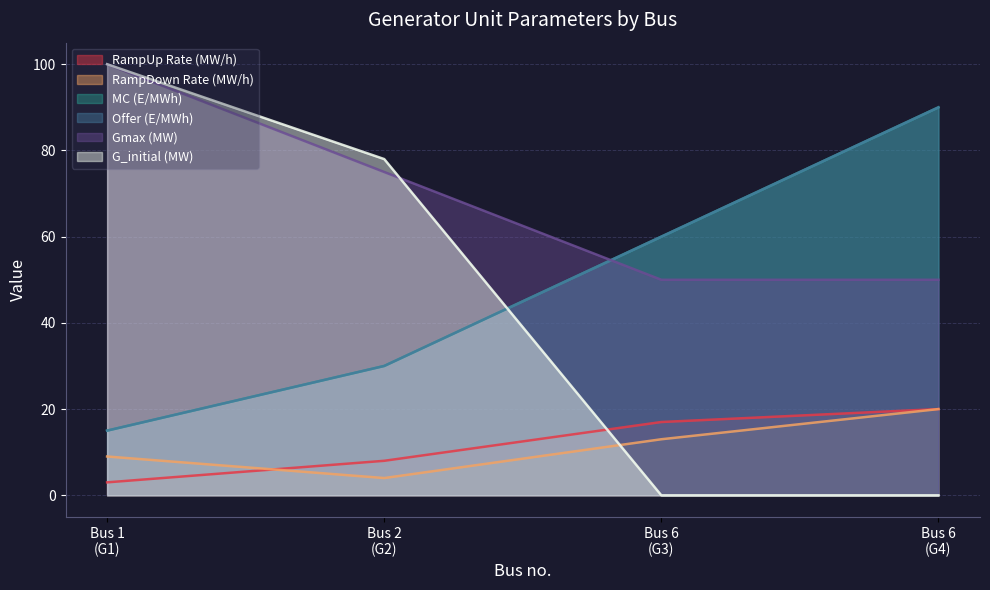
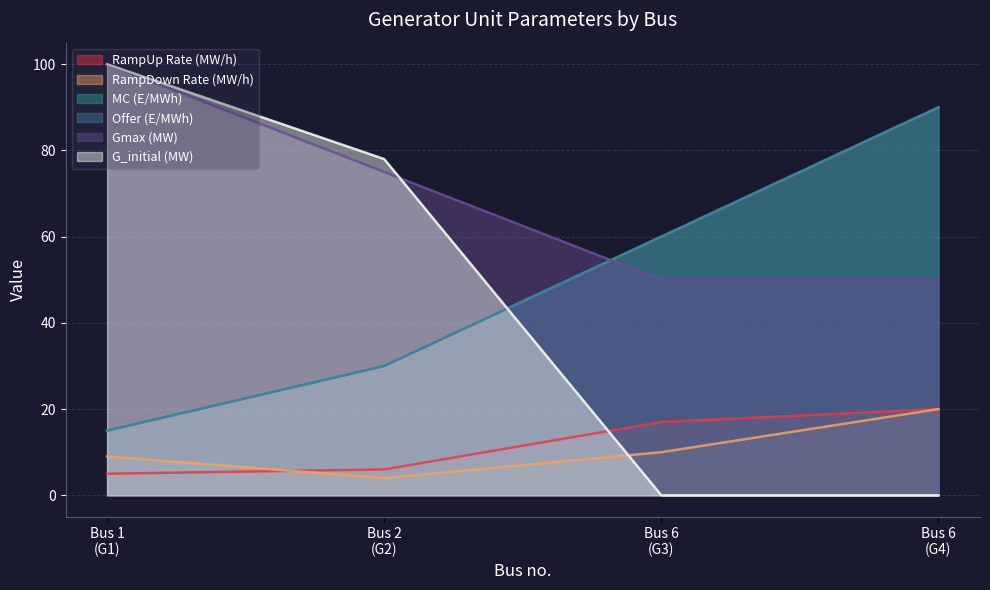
  {
    "RampUp Rate (MW/h)": {
-     "Bus 1 (G1)": 3,
-     "Bus 2 (G2)": 8,
+     "Bus 1 (G1)": 5,
+     "Bus 2 (G2)": 6,
      "Bus 6 (G3)": 17
    },
    "RampDown Rate (MW/h)": {
      "Bus 1 (G1)": 9,
      "Bus 2 (G2)": 4,
-     "Bus 6 (G3)": 13
+     "Bus 6 (G3)": 10
    },
    "G_initial (MW)": {
      "Bus 2 (G2)": 78,
      "Bus 6 (G3)": 0,
      "Bus 6 (G4)": 0
    }
  }
